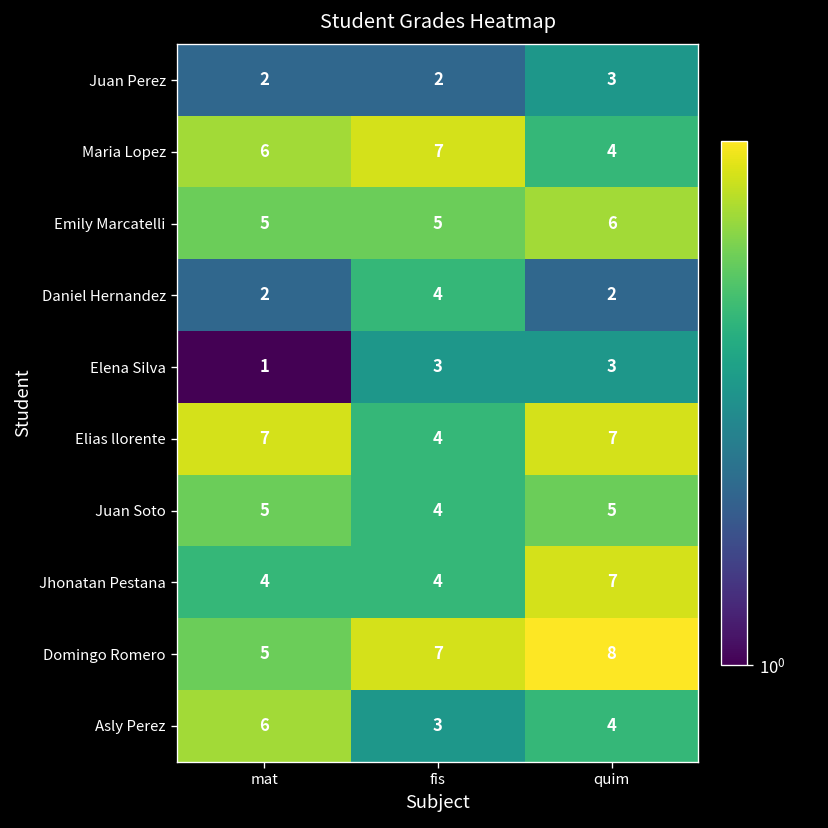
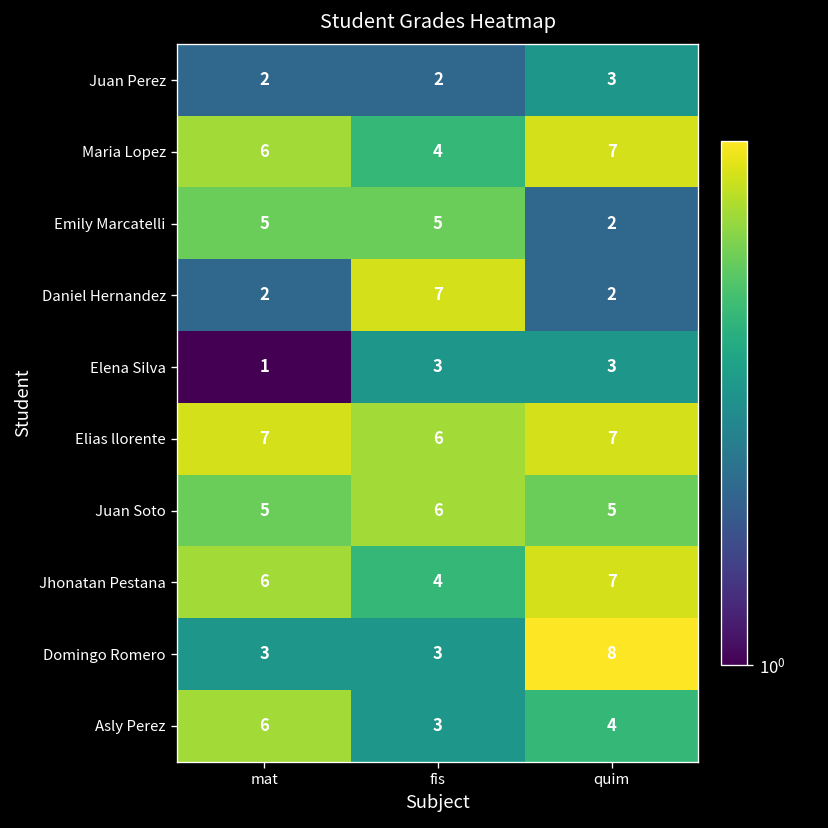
  {
    "Juan Perez": {
      "mat": 2,
      "fis": 2,
      "quim": 3
    },
    "Maria Lopez": {
      "mat": 6,
-     "fis": 7,
-     "quim": 4
+     "fis": 4,
+     "quim": 7
    },
    "Emily Marcatelli": {
      "mat": 5,
      "fis": 5,
-     "quim": 6
+     "quim": 2
    },
    "Daniel Hernandez": {
      "mat": 2,
-     "fis": 4,
+     "fis": 7,
      "quim": 2
    },
    "Elena Silva": {
      "mat": 1,
      "fis": 3,
      "quim": 3
    },
    "Elias llorente": {
      "mat": 7,
-     "fis": 4,
+     "fis": 6,
      "quim": 7
    },
    "Juan Soto": {
      "mat": 5,
-     "fis": 4,
+     "fis": 6,
      "quim": 5
    },
    "Jhonatan Pestana": {
-     "mat": 4,
+     "mat": 6,
      "fis": 4,
      "quim": 7
    },
    "Domingo Romero": {
-     "mat": 5,
-     "fis": 7,
+     "mat": 3,
+     "fis": 3,
      "quim": 8
    },
    "Asly Perez": {
      "mat": 6,
      "fis": 3,
      "quim": 4
    }
  }
